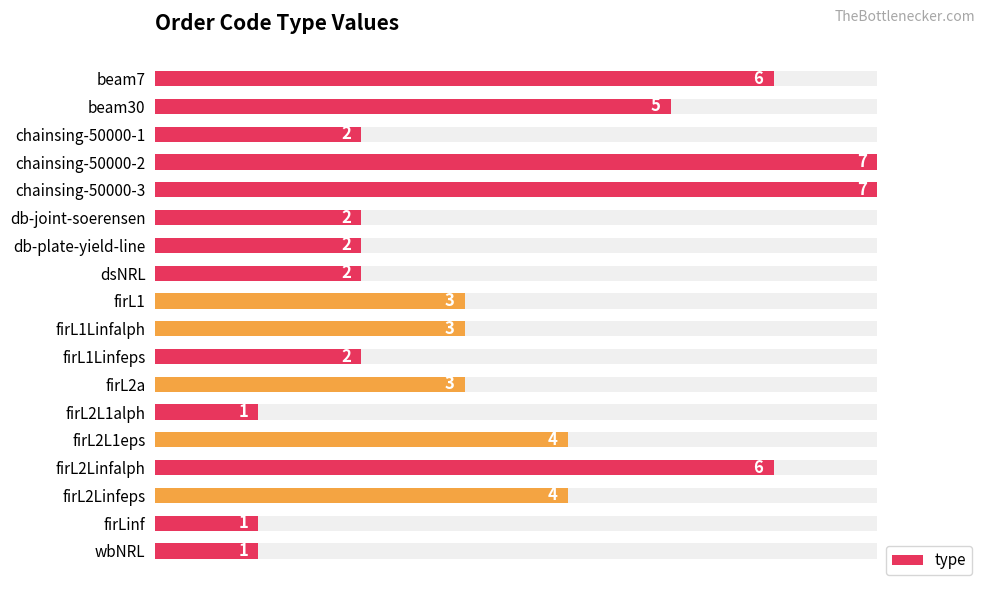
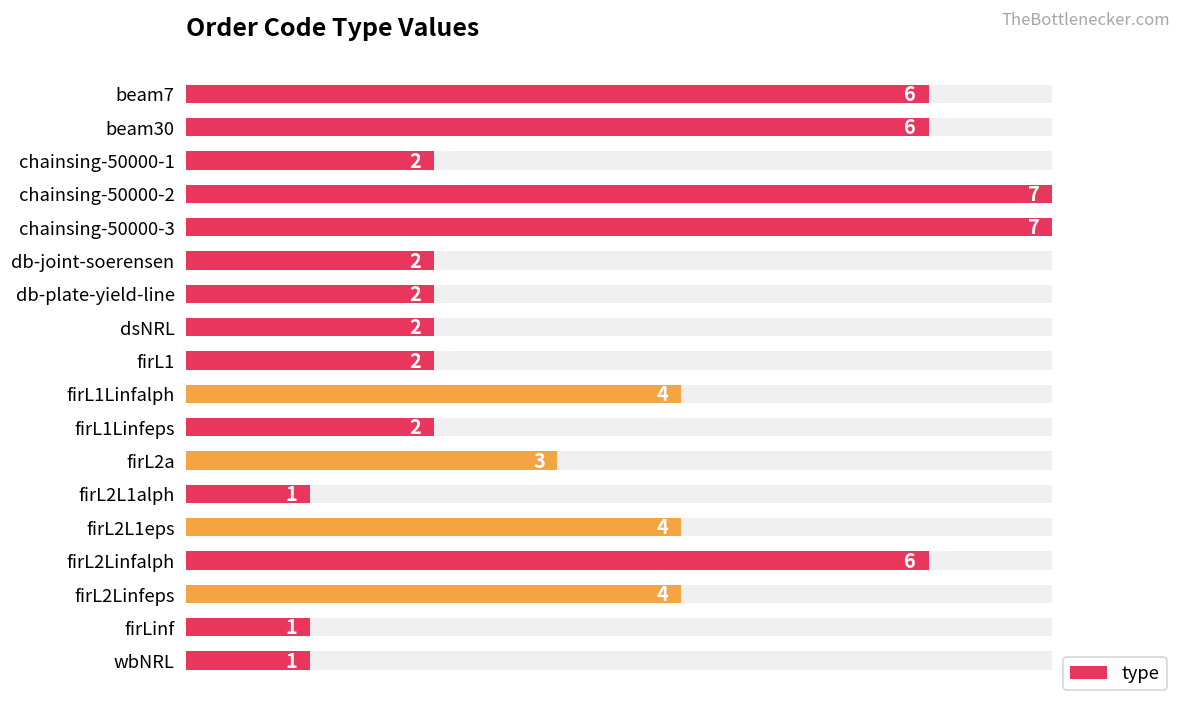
  {
    "type": {
-     "beam30": 5,
+     "beam30": 6,
      "chainsing-50000-2": 7,
      "chainsing-50000-3": 7,
-     "firL1": 3,
-     "firL1Linfalph": 3
+     "firL1": 2,
+     "firL1Linfalph": 4
    }
  }
